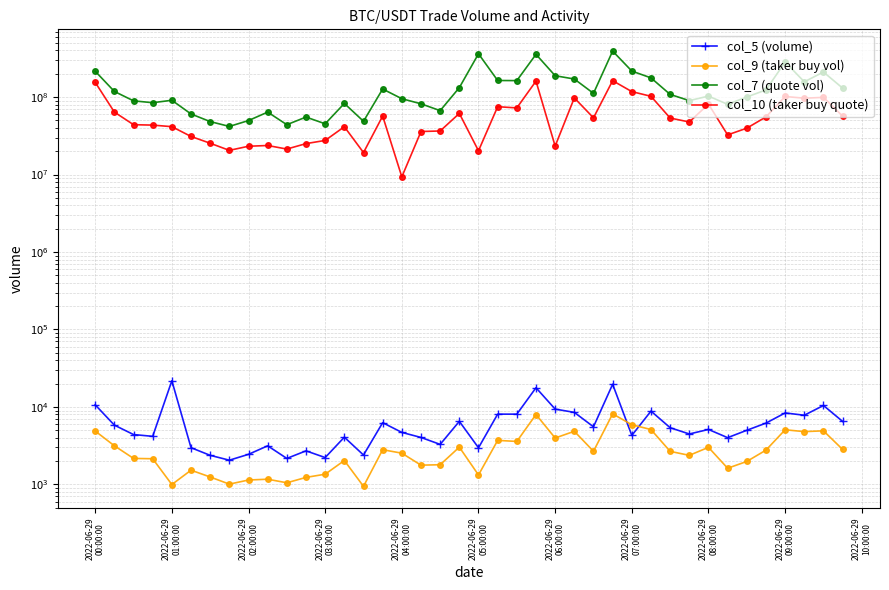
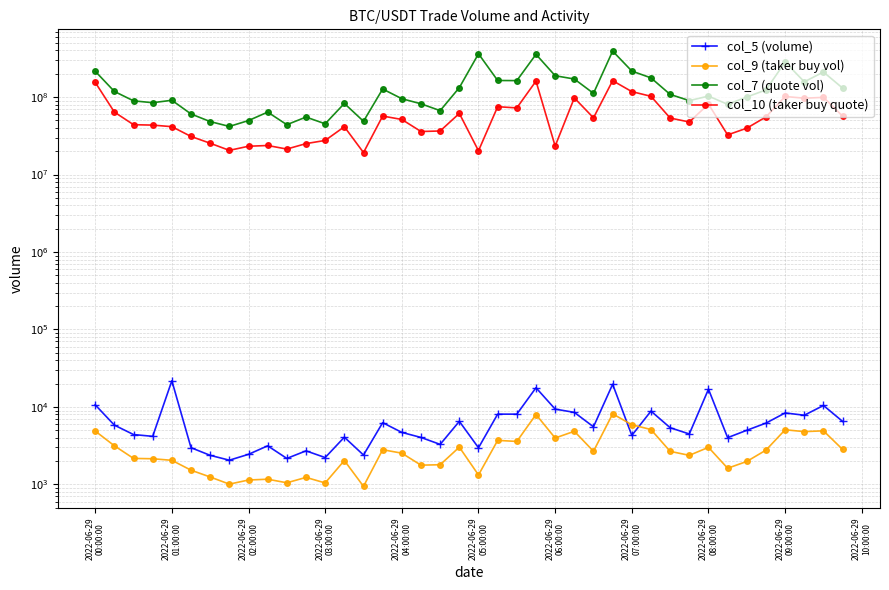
  {
    "col_5 (volume)": {
      "2022-06-29 00:00:00": 11000,
      "2022-06-29 01:00:00": 22000,
      "2022-06-29 02:00:00": 2400,
      "2022-06-29 03:00:00": 2200,
      "2022-06-29 04:00:00": 5000,
      "2022-06-29 05:00:00": 3000,
      "2022-06-29 06:00:00": 9000,
      "2022-06-29 07:00:00": 4000,
-     "2022-06-29 08:00:00": 5000,
+     "2022-06-29 08:00:00": 17000,
      "2022-06-29 09:00:00": 8000
    },
    "col_9 (taker buy vol)": {
      "2022-06-29 00:00:00": 5000,
-     "2022-06-29 01:00:00": 1000,
+     "2022-06-29 01:00:00": 2000,
      "2022-06-29 02:00:00": 1100,
-     "2022-06-29 03:00:00": 1400,
+     "2022-06-29 03:00:00": 1000,
      "2022-06-29 04:00:00": 2500,
      "2022-06-29 05:00:00": 1300,
      "2022-06-29 06:00:00": 4000,
      "2022-06-29 07:00:00": 6000,
      "2022-06-29 08:00:00": 3000,
      "2022-06-29 09:00:00": 5000
    },
    "col_7 (quote vol)": {
      "2022-06-29 00:00:00": 220000000,
      "2022-06-29 01:00:00": 90000000,
      "2022-06-29 02:00:00": 50000000,
      "2022-06-29 03:00:00": 50000000,
      "2022-06-29 04:00:00": 100000000,
      "2022-06-29 05:00:00": 400000000,
      "2022-06-29 06:00:00": 190000000,
      "2022-06-29 07:00:00": 220000000
    },
    "col_10 (taker buy quote)": {
      "2022-06-29 00:00:00": 160000000,
      "2022-06-29 01:00:00": 40000000,
      "2022-06-29 02:00:00": 23000000,
      "2022-06-29 03:00:00": 28000000,
-     "2022-06-29 04:00:00": 9000000,
+     "2022-06-29 04:00:00": 50000000,
      "2022-06-29 05:00:00": 20000000,
      "2022-06-29 06:00:00": 23000000,
      "2022-06-29 07:00:00": 120000000
    }
  }
